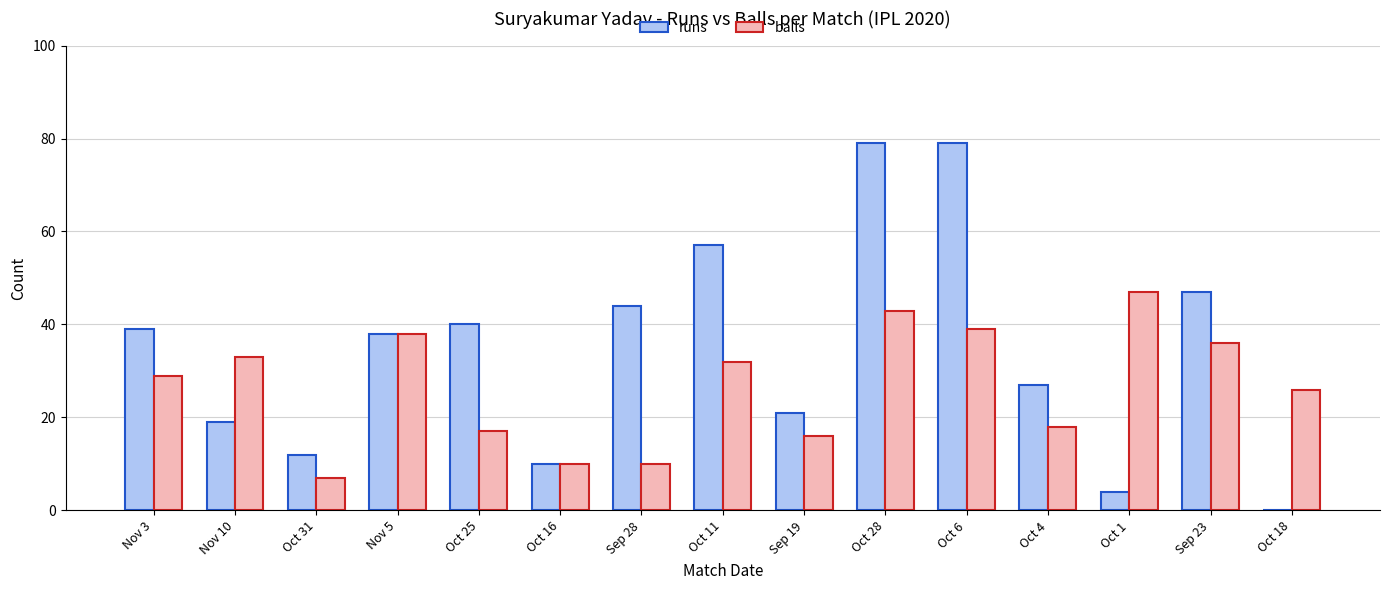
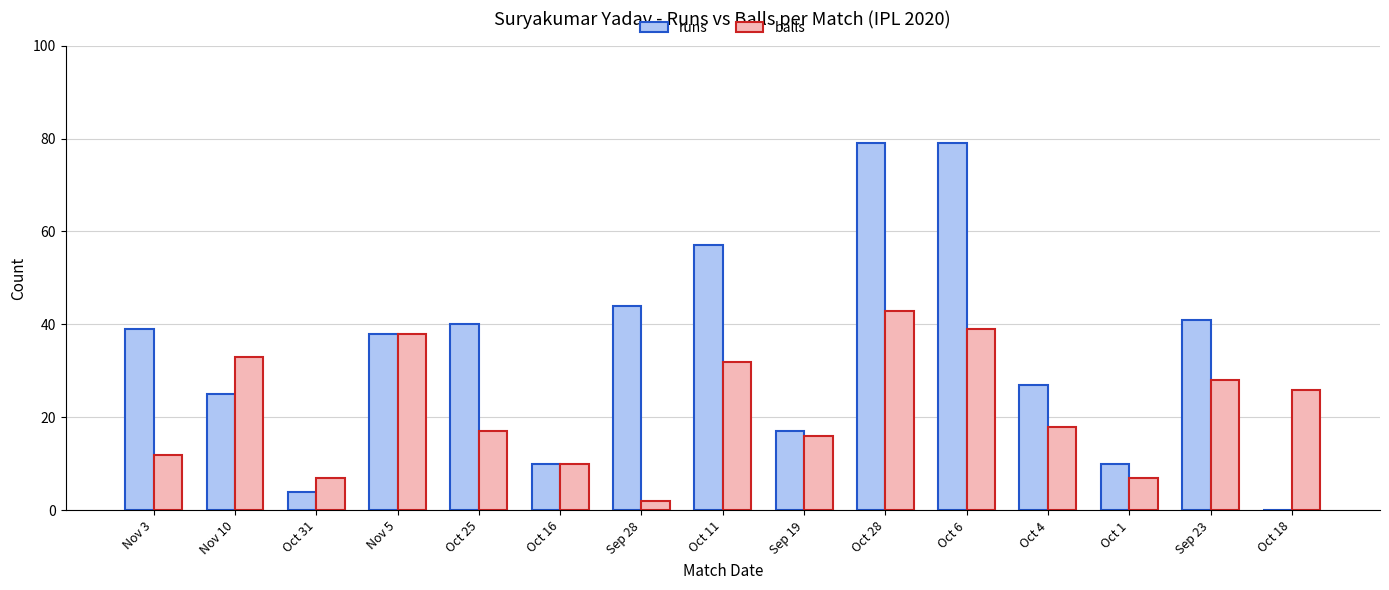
  {
    "runs": {
      "Nov 3": 39,
-     "Nov 10": 19,
-     "Oct 31": 12,
+     "Nov 10": 25,
+     "Oct 31": 4,
      "Nov 5": 38,
      "Oct 25": 40,
      "Oct 16": 10,
      "Sep 28": 44,
      "Oct 11": 57,
-     "Sep 19": 21,
+     "Sep 19": 17,
      "Oct 28": 79,
      "Oct 6": 79,
      "Oct 4": 27,
-     "Oct 1": 4,
-     "Sep 23": 47,
+     "Oct 1": 10,
+     "Sep 23": 41,
      "Oct 18": 0
    },
    "balls": {
-     "Nov 3": 29,
+     "Nov 3": 12,
      "Nov 10": 33,
      "Oct 31": 7,
      "Nov 5": 38,
      "Oct 25": 17,
      "Oct 16": 10,
-     "Sep 28": 10,
+     "Sep 28": 2,
      "Oct 11": 32,
      "Sep 19": 16,
      "Oct 28": 43,
      "Oct 6": 39,
      "Oct 4": 18,
-     "Oct 1": 47,
-     "Sep 23": 36,
+     "Oct 1": 7,
+     "Sep 23": 28,
      "Oct 18": 26
    }
  }
